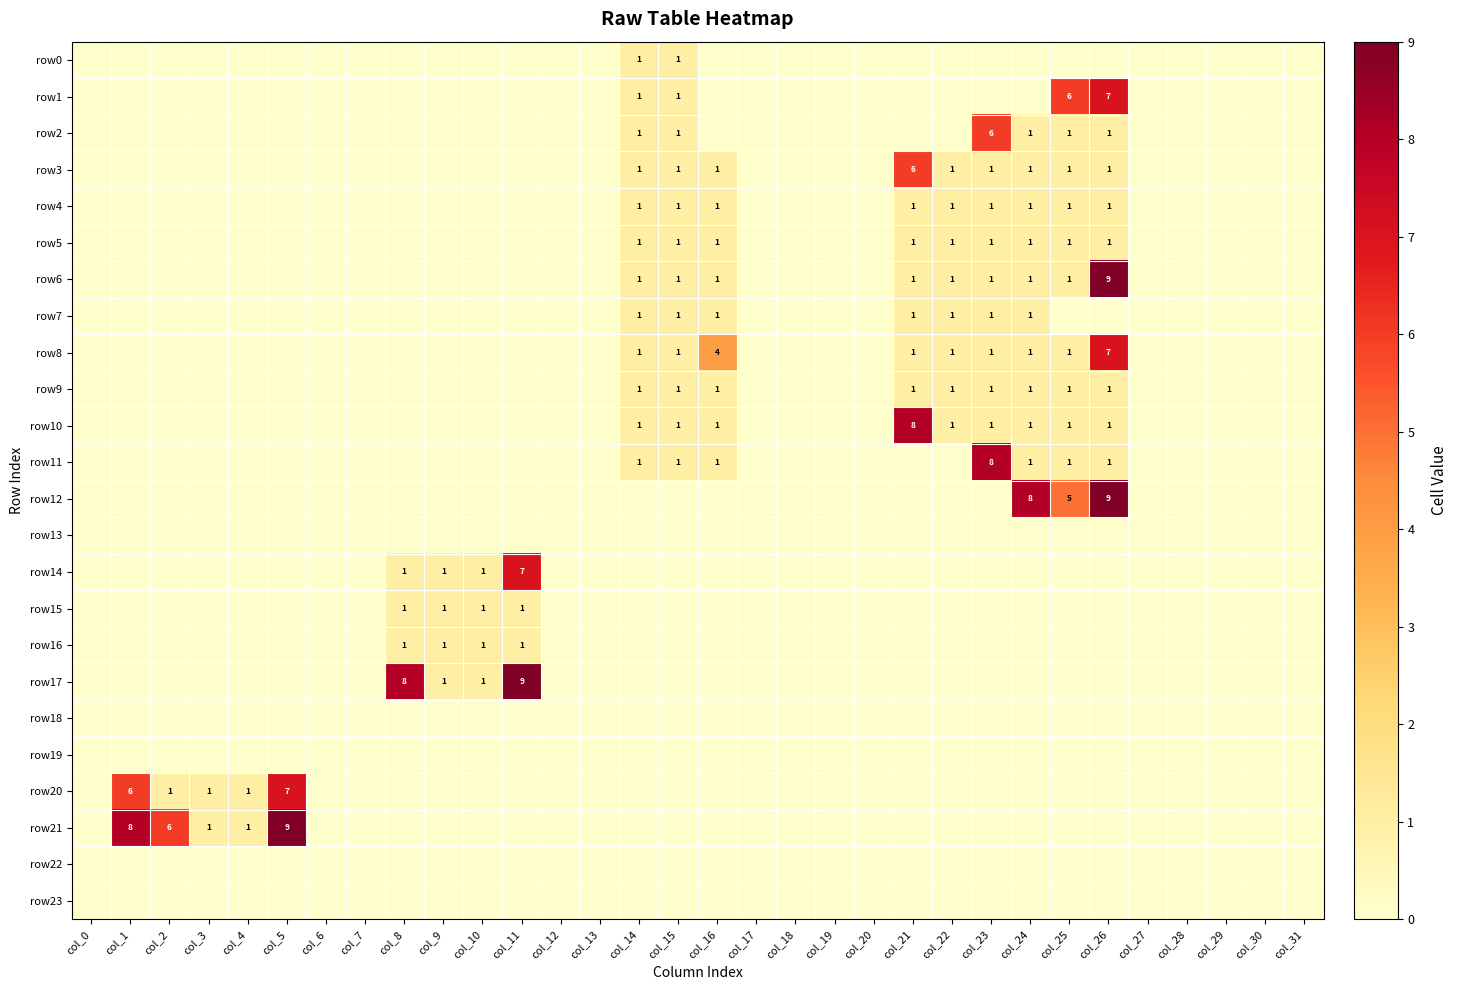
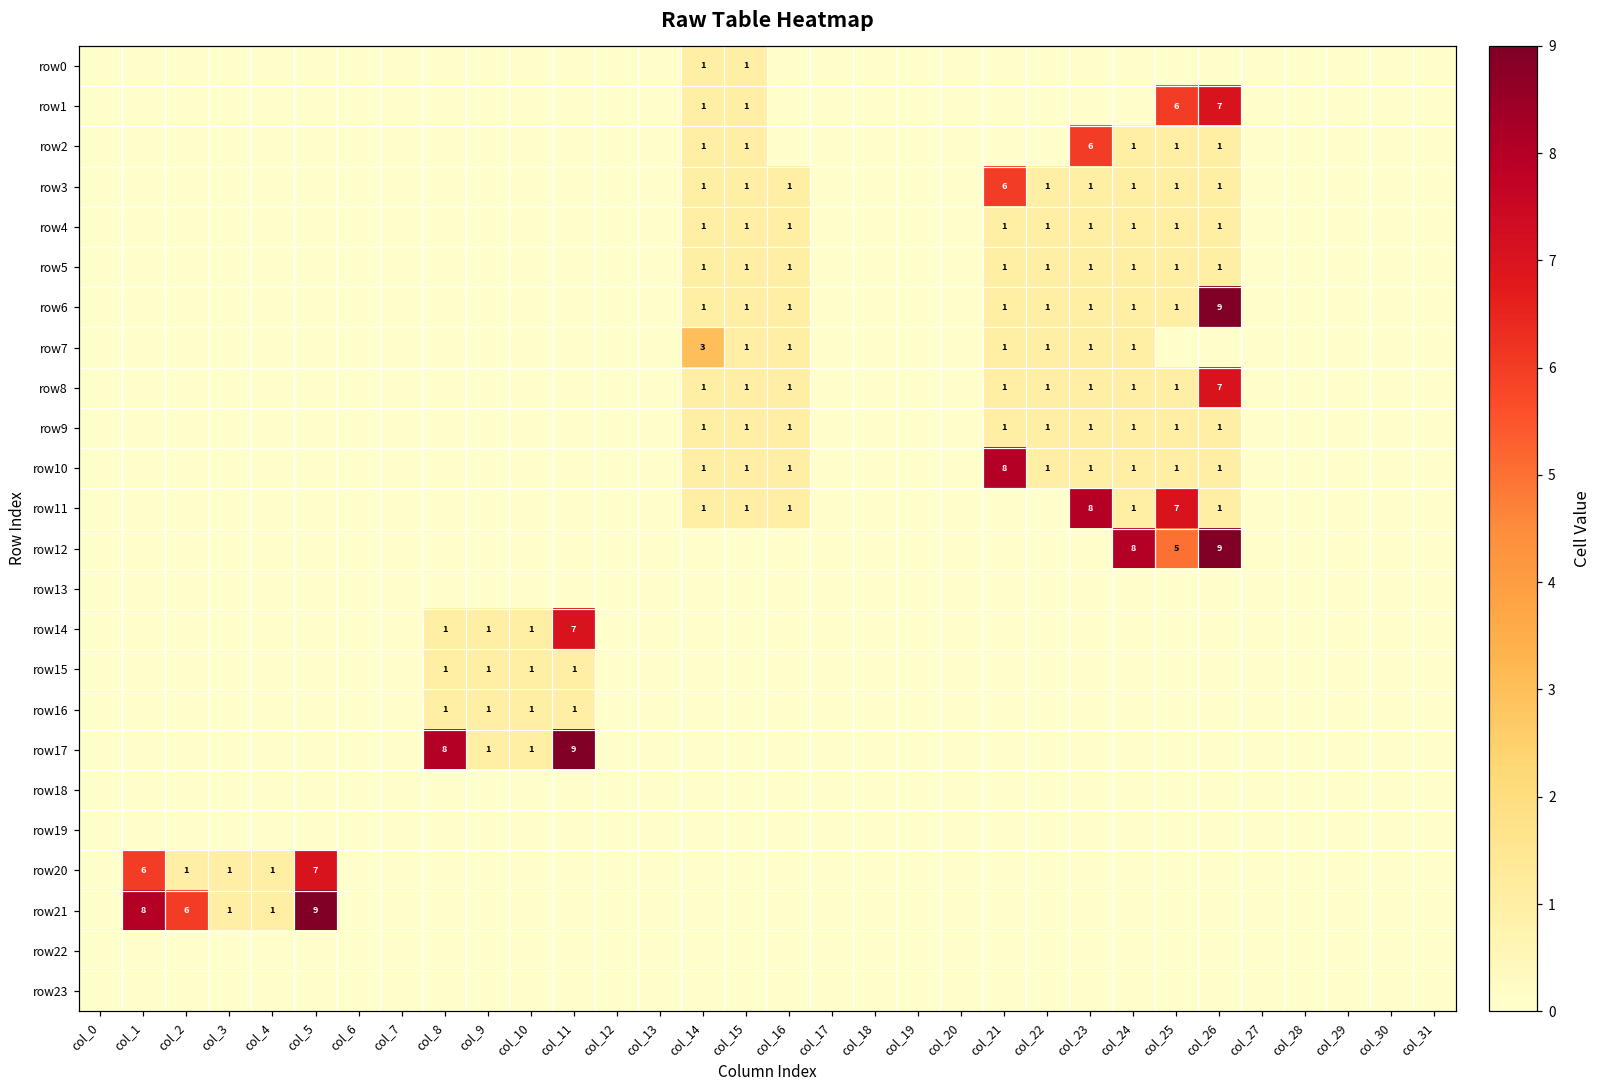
  {
    "row0": {
      "col_14": 1,
      "col_15": 1
    },
    "row1": {
      "col_14": 1,
      "col_15": 1,
      "col_25": 6,
      "col_26": 7
    },
    "row2": {
      "col_14": 1,
      "col_15": 1,
      "col_23": 6,
      "col_24": 1,
      "col_25": 1,
      "col_26": 1
    },
    "row3": {
      "col_14": 1,
      "col_15": 1,
      "col_16": 1,
      "col_21": 6,
      "col_22": 1,
      "col_23": 1,
      "col_24": 1,
      "col_25": 1,
      "col_26": 1
    },
    "row4": {
      "col_14": 1,
      "col_15": 1,
      "col_16": 1,
      "col_21": 1,
      "col_22": 1,
      "col_23": 1,
      "col_24": 1,
      "col_25": 1,
      "col_26": 1
    },
    "row5": {
      "col_14": 1,
      "col_15": 1,
      "col_16": 1,
      "col_21": 1,
      "col_22": 1,
      "col_23": 1,
      "col_24": 1,
      "col_25": 1,
      "col_26": 1
    },
    "row6": {
      "col_14": 1,
      "col_15": 1,
      "col_16": 1,
      "col_21": 1,
      "col_22": 1,
      "col_23": 1,
      "col_24": 1,
      "col_25": 1,
      "col_26": 9
    },
    "row7": {
-     "col_14": 1,
+     "col_14": 3,
      "col_15": 1,
      "col_16": 1,
      "col_21": 1,
      "col_22": 1,
      "col_23": 1,
      "col_24": 1
    },
    "row8": {
      "col_14": 1,
      "col_15": 1,
-     "col_16": 4,
+     "col_16": 1,
      "col_21": 1,
      "col_22": 1,
      "col_23": 1,
      "col_24": 1,
      "col_25": 1,
      "col_26": 7
    },
    "row9": {
      "col_14": 1,
      "col_15": 1,
      "col_16": 1,
      "col_21": 1,
      "col_22": 1,
      "col_23": 1,
      "col_24": 1,
      "col_25": 1,
      "col_26": 1
    },
    "row10": {
      "col_14": 1,
      "col_15": 1,
      "col_16": 1,
      "col_21": 8,
      "col_22": 1,
      "col_23": 1,
      "col_24": 1,
      "col_25": 1,
      "col_26": 1
    },
    "row11": {
      "col_14": 1,
      "col_15": 1,
      "col_16": 1,
      "col_23": 8,
      "col_24": 1,
-     "col_25": 1,
+     "col_25": 7,
      "col_26": 1
    },
    "row12": {
      "col_24": 8,
      "col_25": 5,
      "col_26": 9
    },
    "row14": {
      "col_8": 1,
      "col_9": 1,
      "col_10": 1,
      "col_11": 7
    },
    "row15": {
      "col_8": 1,
      "col_9": 1,
      "col_10": 1,
      "col_11": 1
    },
    "row16": {
      "col_8": 1,
      "col_9": 1,
      "col_10": 1,
      "col_11": 1
    },
    "row17": {
      "col_8": 8,
      "col_9": 1,
      "col_10": 1,
      "col_11": 9
    },
    "row20": {
      "col_1": 6,
      "col_2": 1,
      "col_3": 1,
      "col_4": 1,
      "col_5": 7
    },
    "row21": {
      "col_1": 8,
      "col_2": 6,
      "col_3": 1,
      "col_4": 1,
      "col_5": 9
    }
  }
